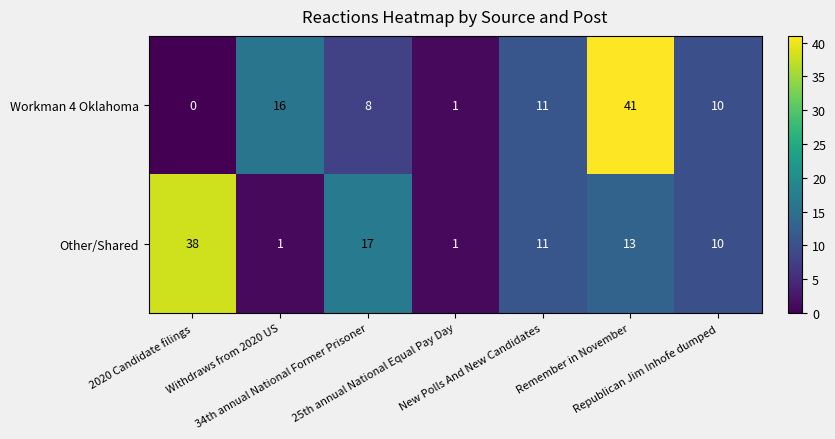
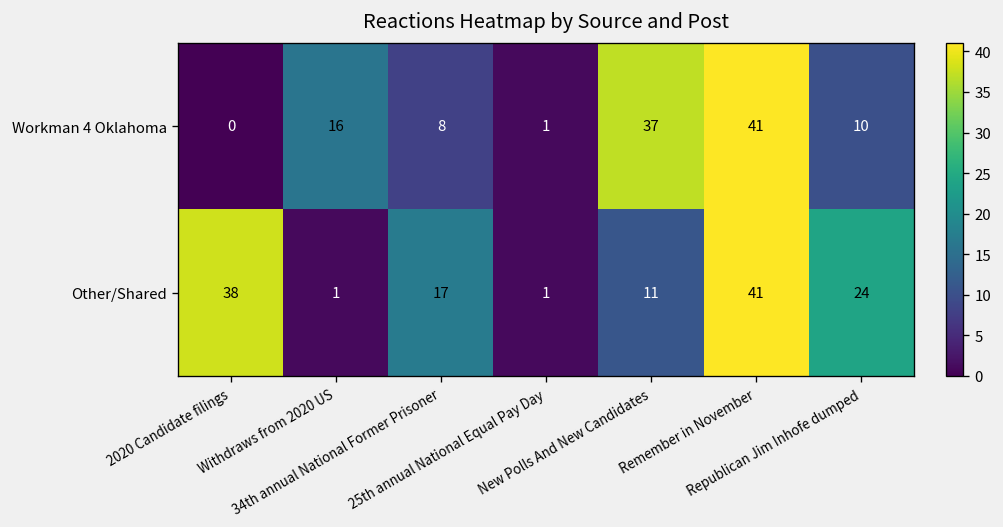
  {
    "Workman 4 Oklahoma": {
      "2020 Candidate filings": 0,
      "Withdraws from 2020 US": 16,
      "34th annual National Former Prisoner": 8,
      "25th annual National Equal Pay Day": 1,
-     "New Polls And New Candidates": 11,
+     "New Polls And New Candidates": 37,
      "Remember in November": 41,
      "Republican Jim Inhofe dumped": 10
    },
    "Other/Shared": {
      "2020 Candidate filings": 38,
      "Withdraws from 2020 US": 1,
      "34th annual National Former Prisoner": 17,
      "25th annual National Equal Pay Day": 1,
      "New Polls And New Candidates": 11,
-     "Remember in November": 13,
-     "Republican Jim Inhofe dumped": 10
+     "Remember in November": 41,
+     "Republican Jim Inhofe dumped": 24
    }
  }
